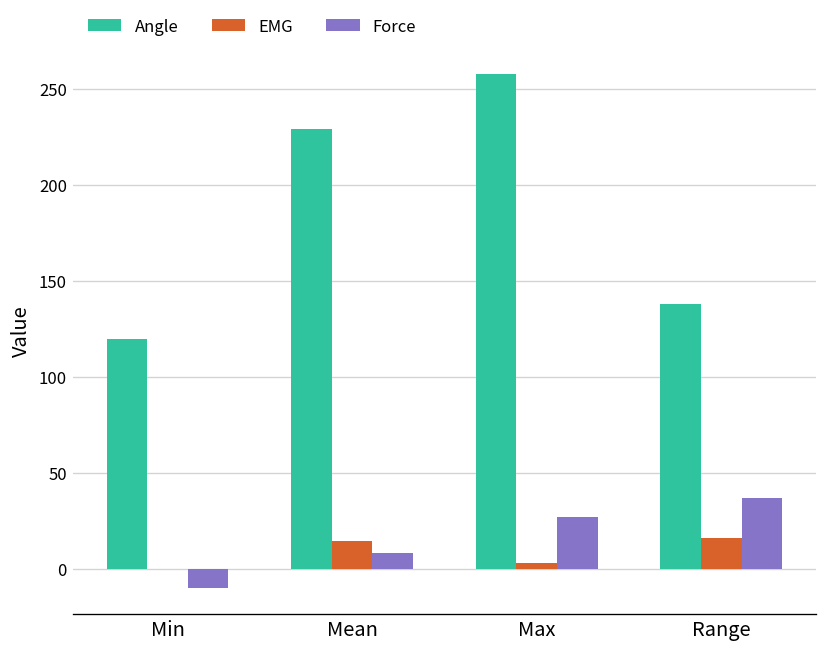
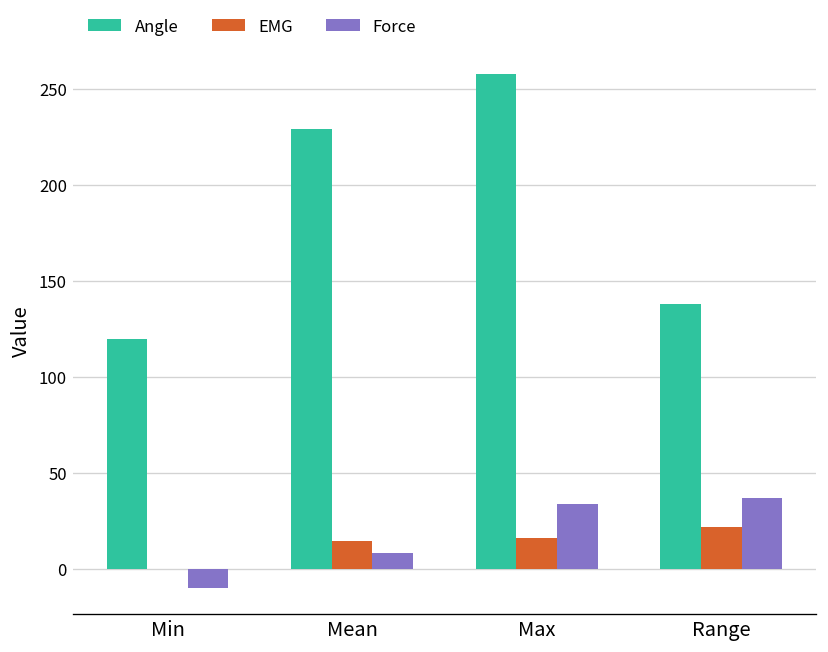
  {
    "Angle": {
      "Min": 120,
      "Mean": 230,
      "Max": 258,
      "Range": 138
    },
    "EMG": {
      "Min": 0,
      "Mean": 14,
-     "Max": 3,
-     "Range": 16
+     "Max": 16,
+     "Range": 22
    },
    "Force": {
      "Min": -10,
      "Mean": 8,
-     "Max": 27,
+     "Max": 34,
      "Range": 37
    }
  }
